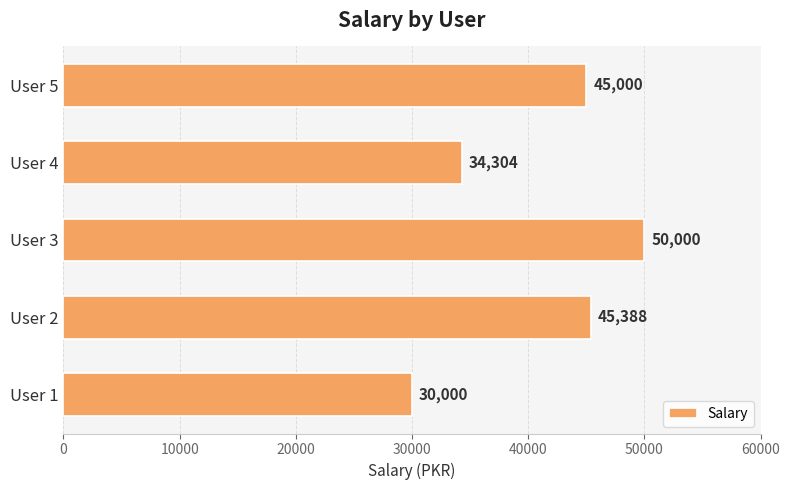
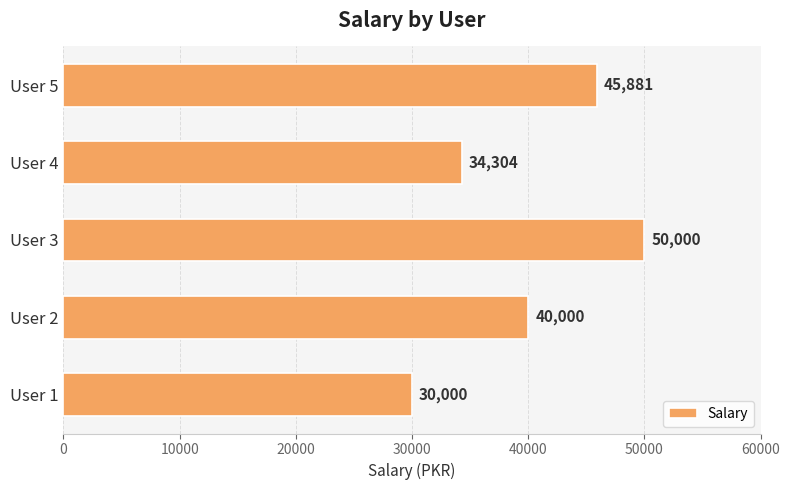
  {
-   "User 5": "45,000",
+   "User 5": "45,881",
    "User 4": "34,304",
    "User 3": "50,000",
-   "User 2": "45,388",
+   "User 2": "40,000",
    "User 1": "30,000"
  }
